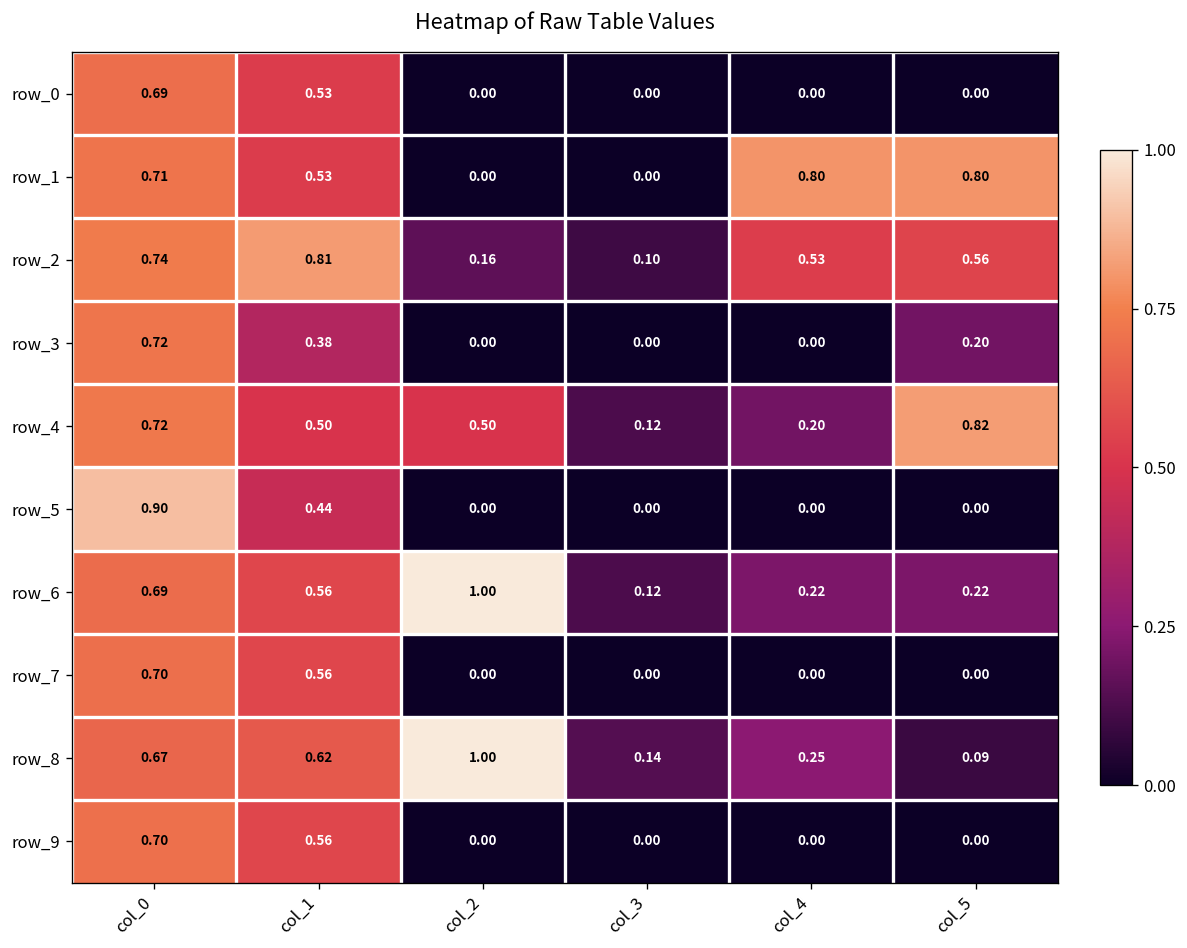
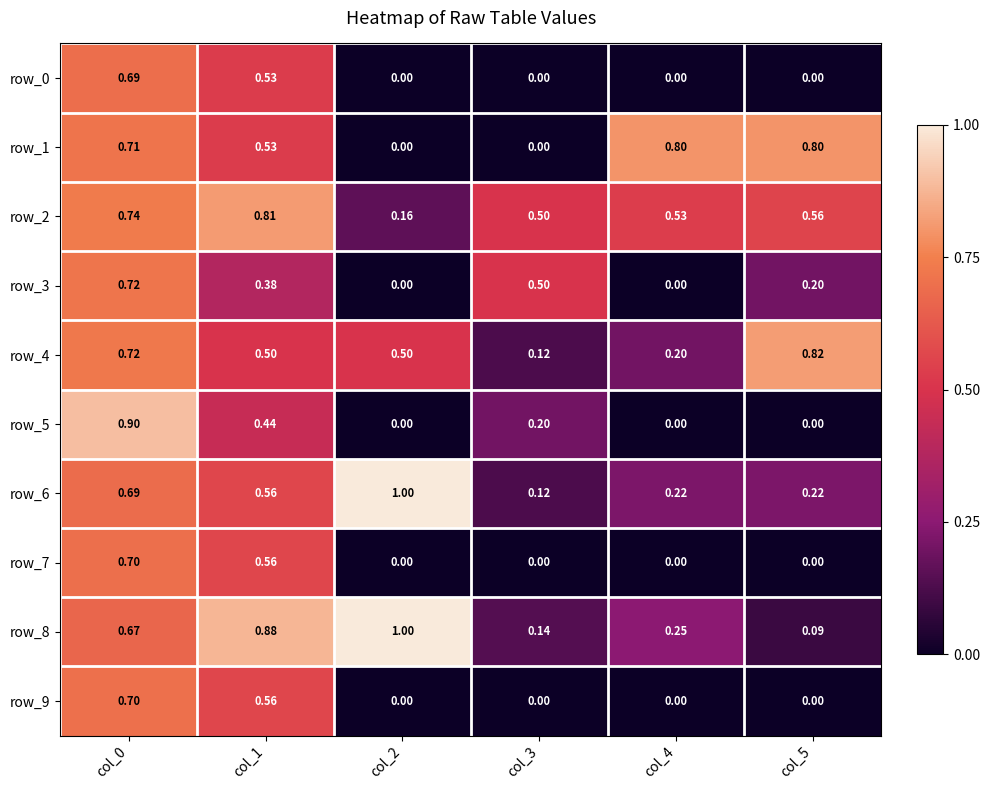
  {
    "row_0": {
      "col_0": 0.69,
      "col_1": 0.53,
      "col_2": 0.00,
      "col_3": 0.00,
      "col_4": 0.00,
      "col_5": 0.00
    },
    "row_1": {
      "col_0": 0.71,
      "col_1": 0.53,
      "col_2": 0.00,
      "col_3": 0.00,
      "col_4": 0.80,
      "col_5": 0.80
    },
    "row_2": {
      "col_0": 0.74,
      "col_1": 0.81,
      "col_2": 0.16,
-     "col_3": 0.10,
+     "col_3": 0.50,
      "col_4": 0.53,
      "col_5": 0.56
    },
    "row_3": {
      "col_0": 0.72,
      "col_1": 0.38,
      "col_2": 0.00,
-     "col_3": 0.00,
+     "col_3": 0.50,
      "col_4": 0.00,
      "col_5": 0.20
    },
    "row_4": {
      "col_0": 0.72,
      "col_1": 0.50,
      "col_2": 0.50,
      "col_3": 0.12,
      "col_4": 0.20,
      "col_5": 0.82
    },
    "row_5": {
      "col_0": 0.90,
      "col_1": 0.44,
      "col_2": 0.00,
-     "col_3": 0.00,
+     "col_3": 0.20,
      "col_4": 0.00,
      "col_5": 0.00
    },
    "row_6": {
      "col_0": 0.69,
      "col_1": 0.56,
      "col_2": 1.00,
      "col_3": 0.12,
      "col_4": 0.22,
      "col_5": 0.22
    },
    "row_7": {
      "col_0": 0.70,
      "col_1": 0.56,
      "col_2": 0.00,
      "col_3": 0.00,
      "col_4": 0.00,
      "col_5": 0.00
    },
    "row_8": {
      "col_0": 0.67,
-     "col_1": 0.62,
+     "col_1": 0.88,
      "col_2": 1.00,
      "col_3": 0.14,
      "col_4": 0.25,
      "col_5": 0.09
    },
    "row_9": {
      "col_0": 0.70,
      "col_1": 0.56,
      "col_2": 0.00,
      "col_3": 0.00,
      "col_4": 0.00,
      "col_5": 0.00
    }
  }
